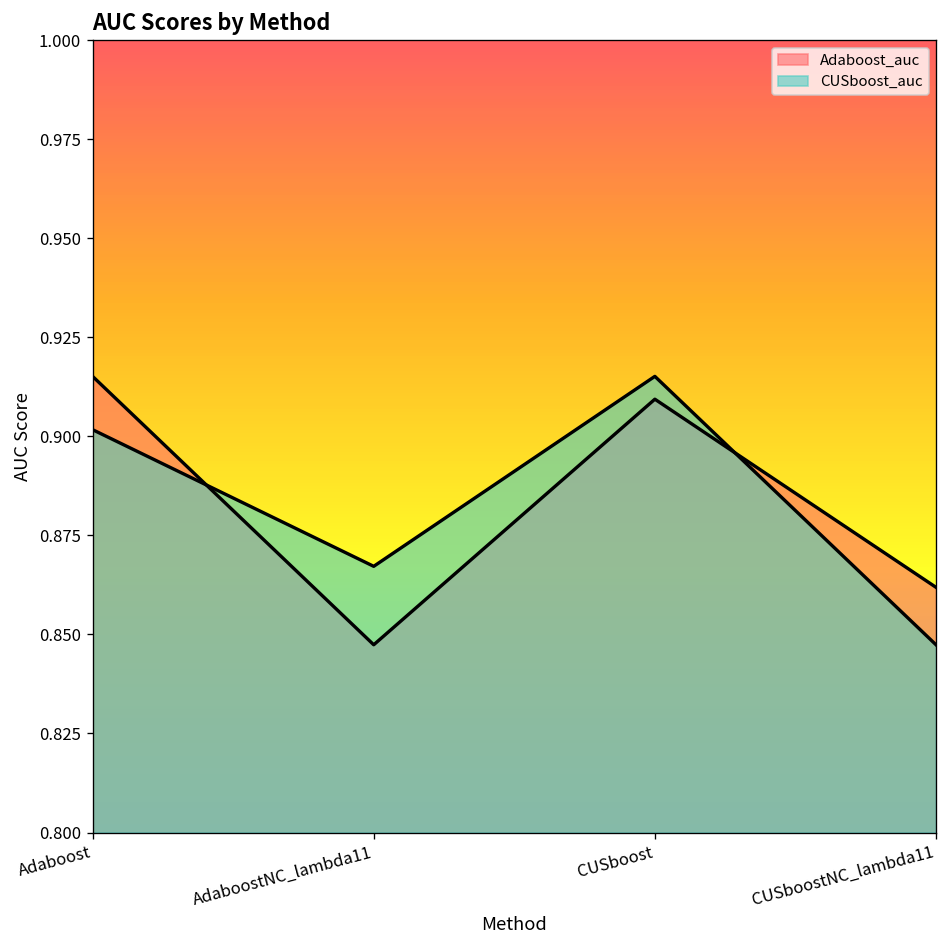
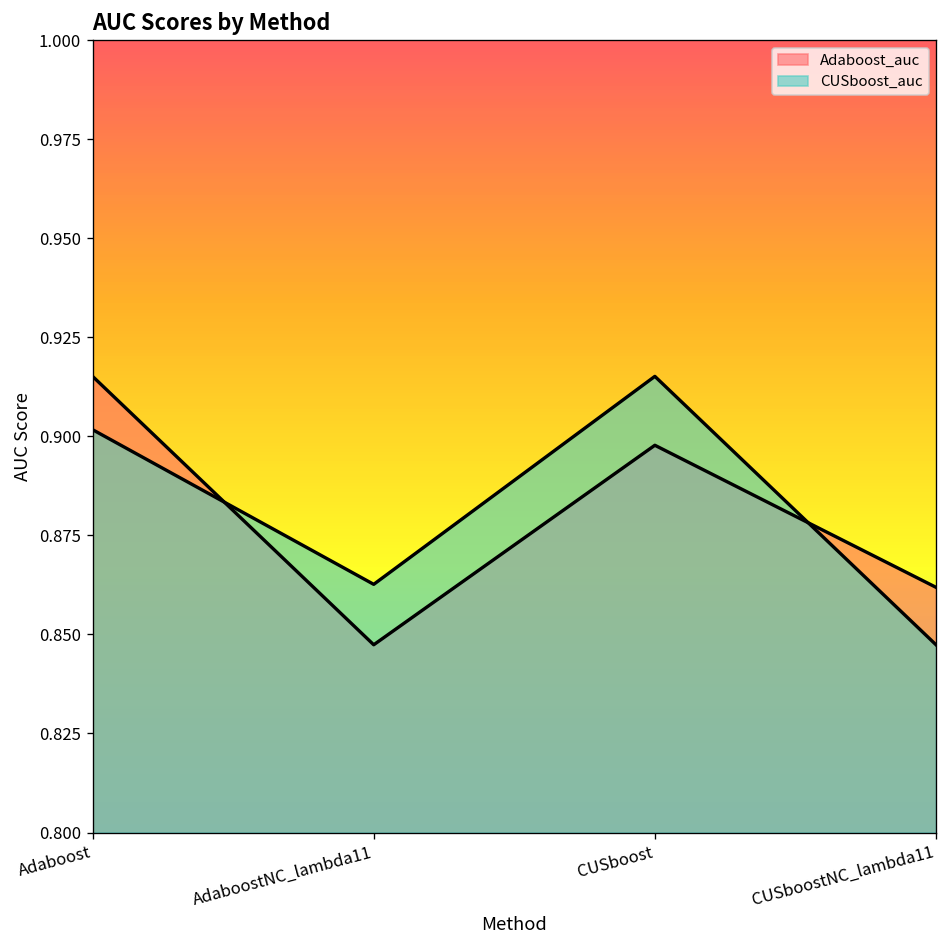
  {
    "Adaboost_auc": {
      "Adaboost": 0.915,
      "AdaboostNC_lambda11": 0.847,
-     "CUSboost": 0.909,
+     "CUSboost": 0.898,
      "CUSboostNC_lambda11": 0.862
    },
    "CUSboost_auc": {
      "Adaboost": 0.902,
-     "AdaboostNC_lambda11": 0.867,
+     "AdaboostNC_lambda11": 0.863,
      "CUSboost": 0.915,
      "CUSboostNC_lambda11": 0.847
    }
  }
